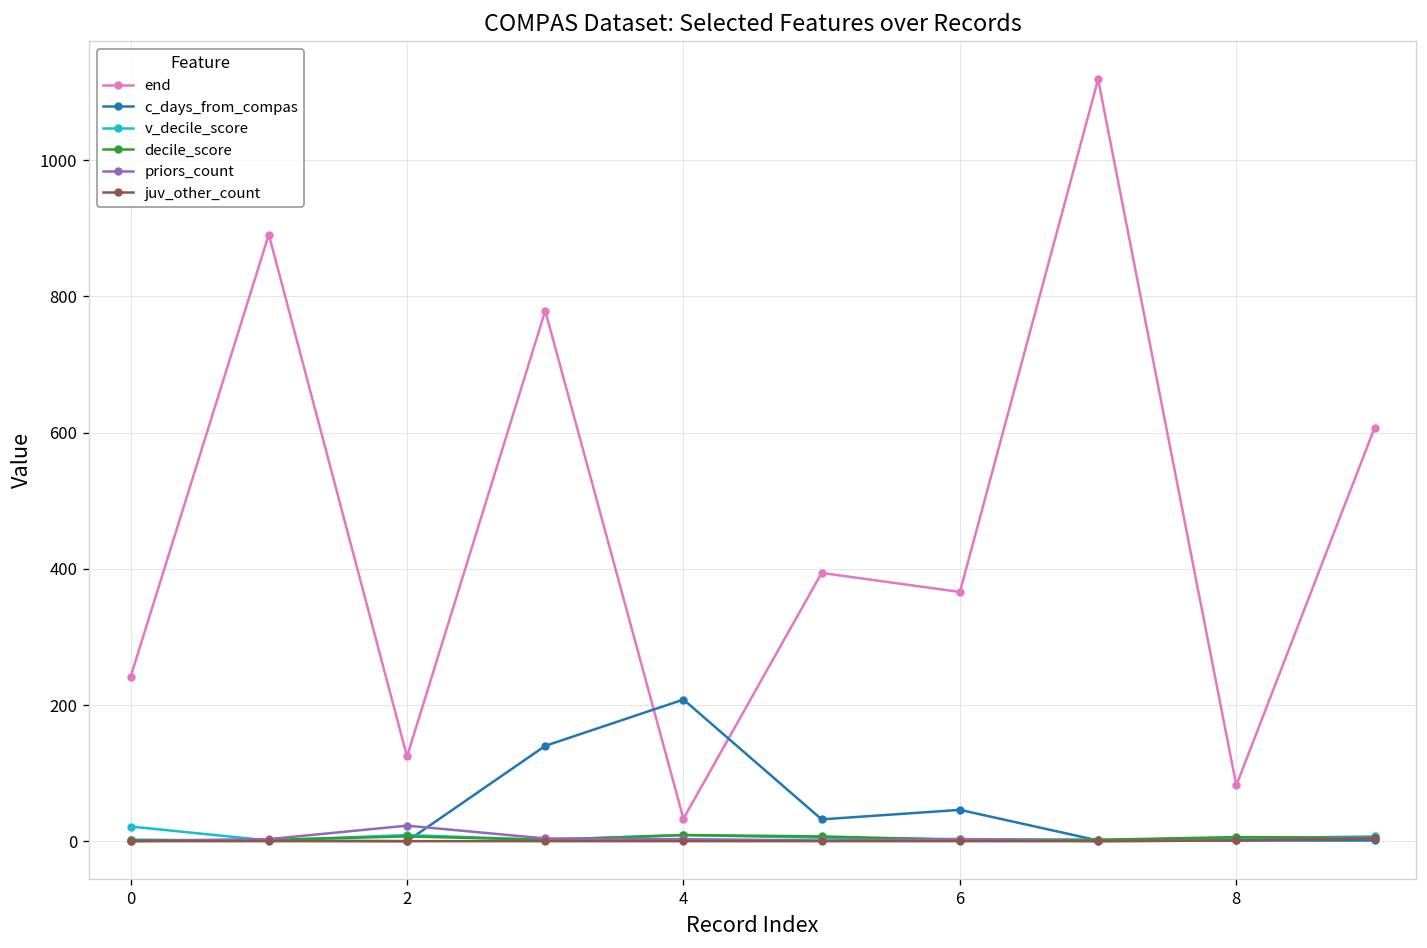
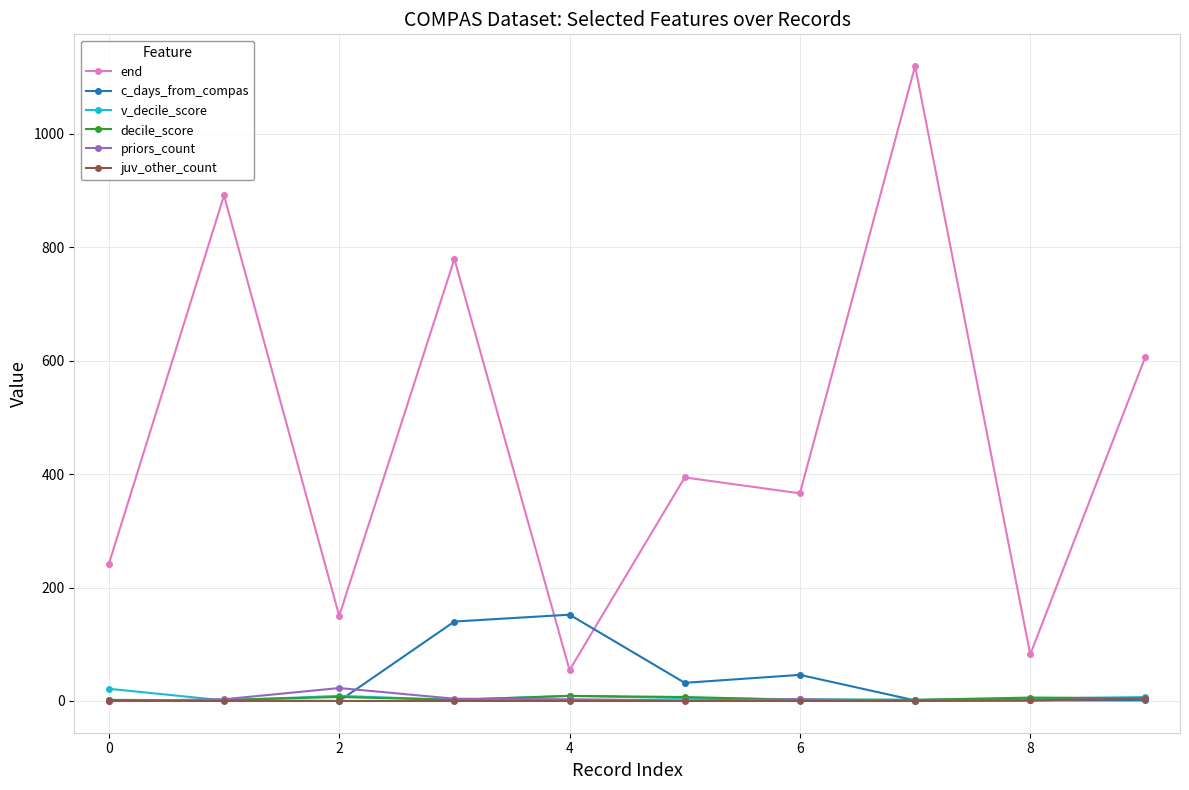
  {
    "end": {
      "0": 240,
-     "2": 120,
-     "4": 30,
+     "2": 150,
+     "4": 50,
      "6": 370,
      "8": 80
    },
    "c_days_from_compas": {
-     "4": 210,
+     "4": 150,
      "6": 50
    },
    "v_decile_score": {
      "0": 20
    },
    "priors_count": {
      "2": 20
    }
  }
